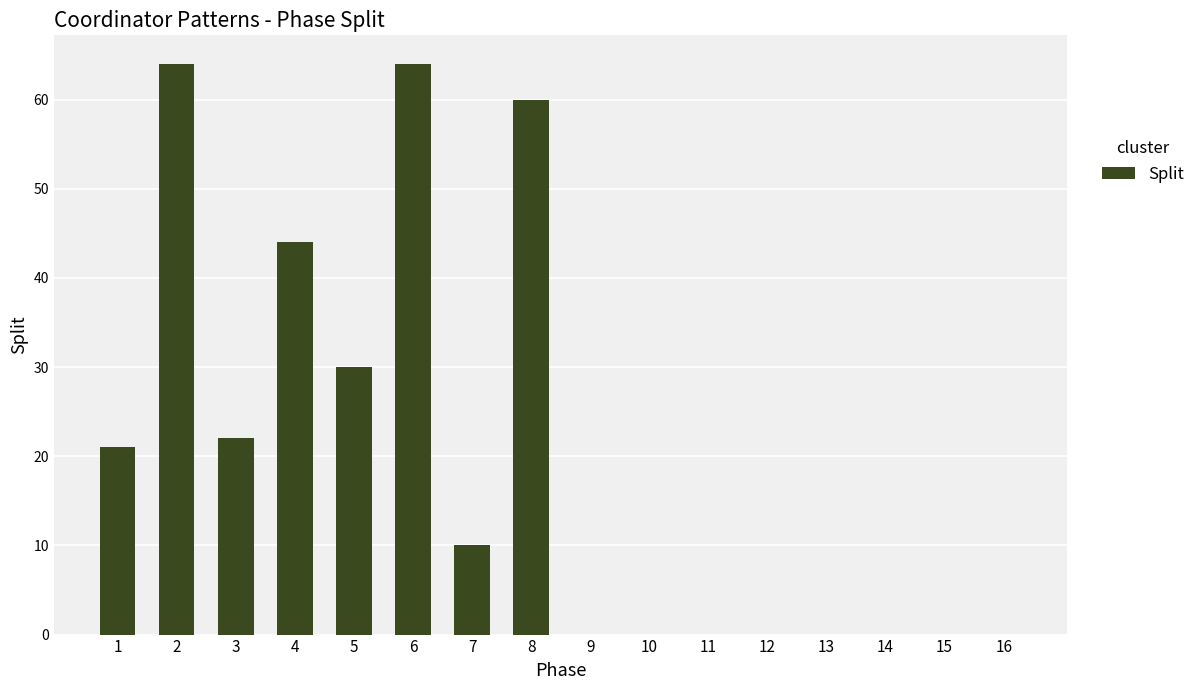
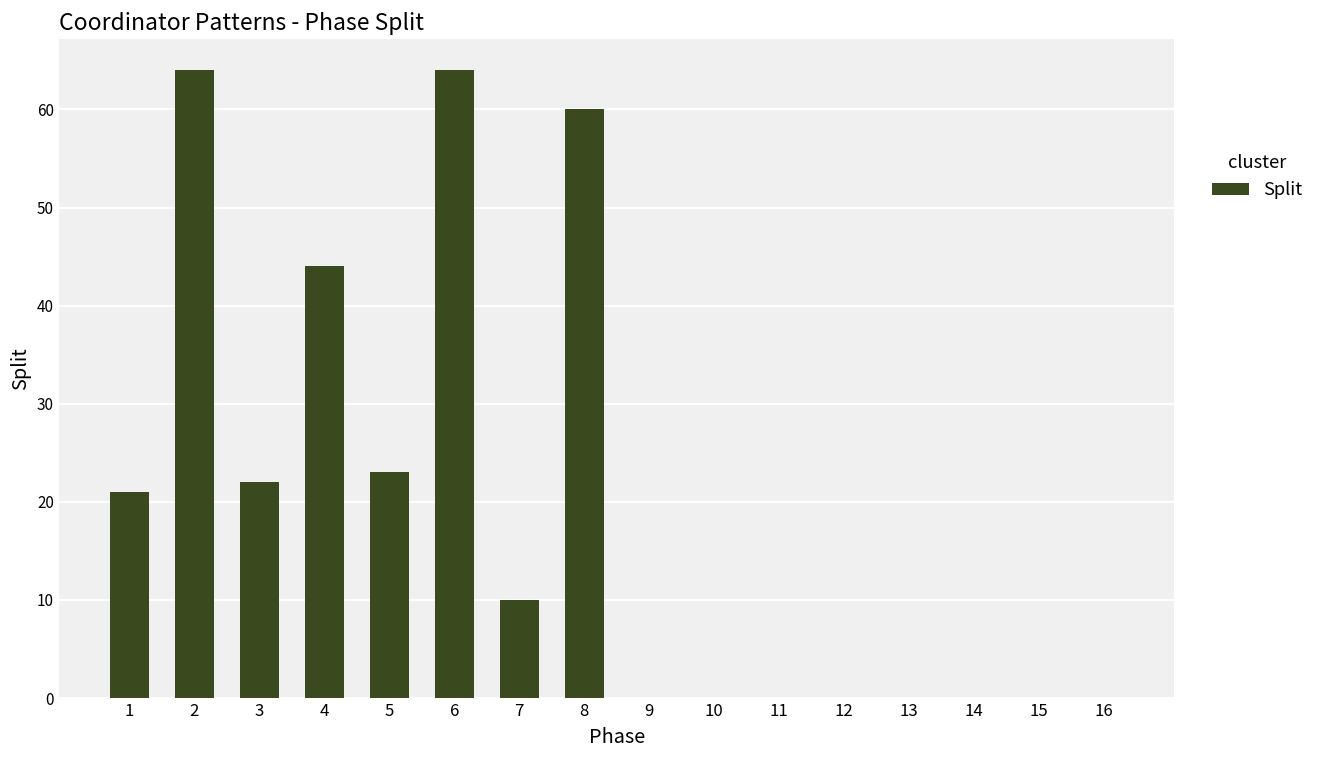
  {
    "1": 21,
    "2": 64,
    "3": 22,
    "4": 44,
-   "5": 30,
+   "5": 23,
    "6": 64,
    "7": 10,
    "8": 60,
    "9": 0,
    "10": 0,
    "11": 0,
    "12": 0,
    "13": 0,
    "14": 0,
    "15": 0,
    "16": 0
  }
